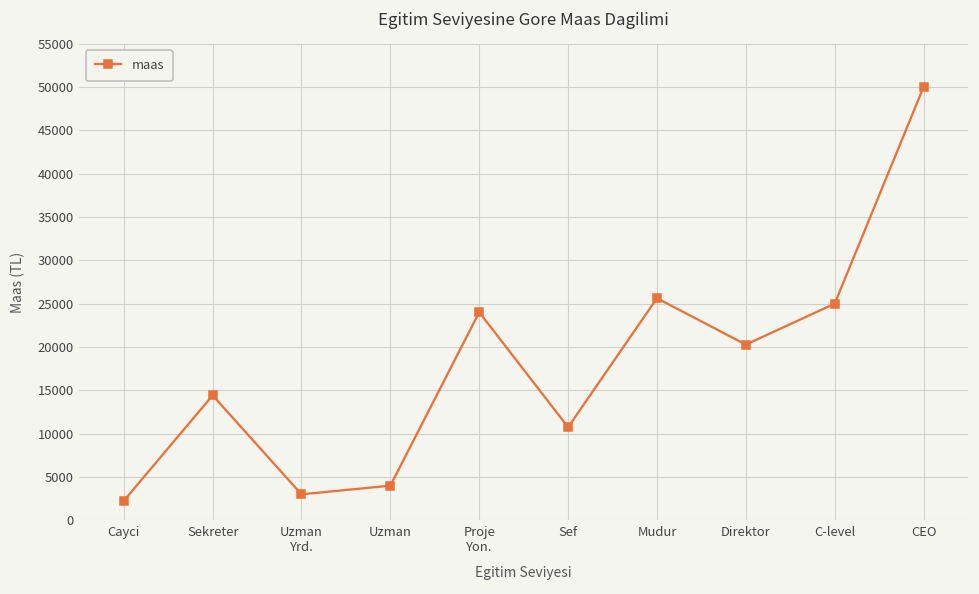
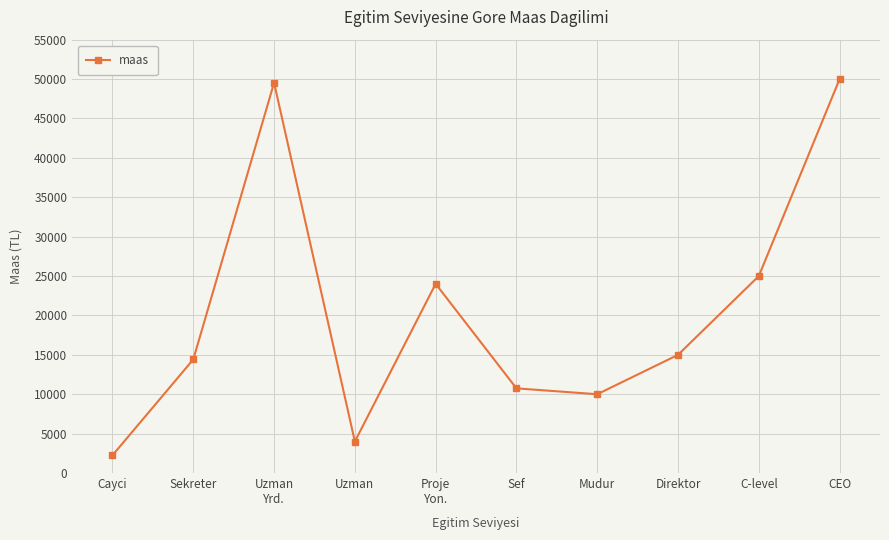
  {
    "Cayci": 2000,
    "Sekreter": 14000,
-   "Uzman Yrd.": 3000,
+   "Uzman Yrd.": 50000,
    "Uzman": 4000,
    "Proje Yon.": 24000,
    "Sef": 11000,
-   "Mudur": 26000,
-   "Direktor": 20000,
+   "Mudur": 10000,
+   "Direktor": 15000,
    "C-level": 25000,
    "CEO": 50000
  }
